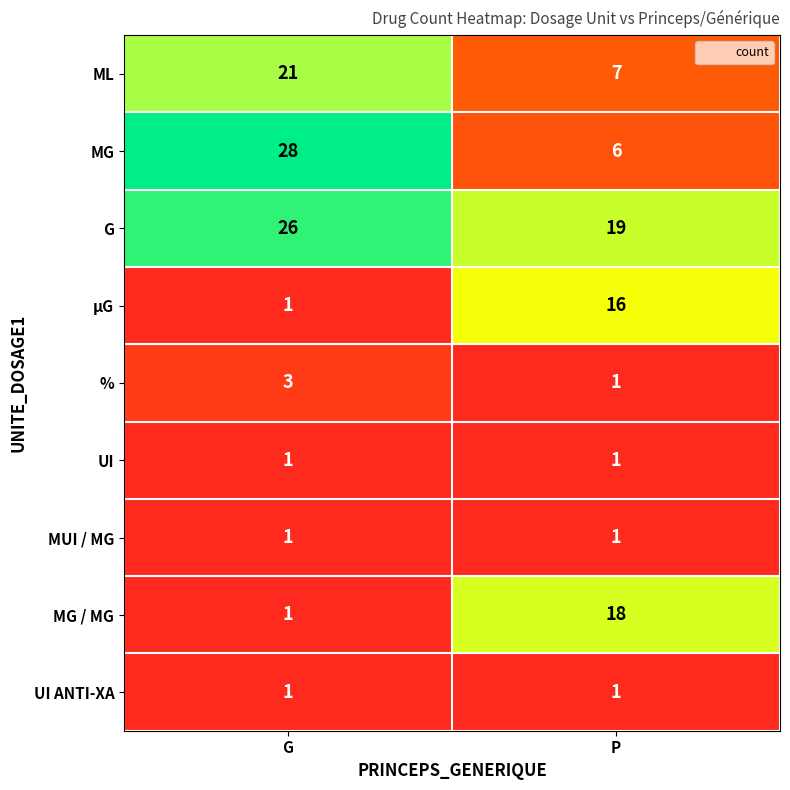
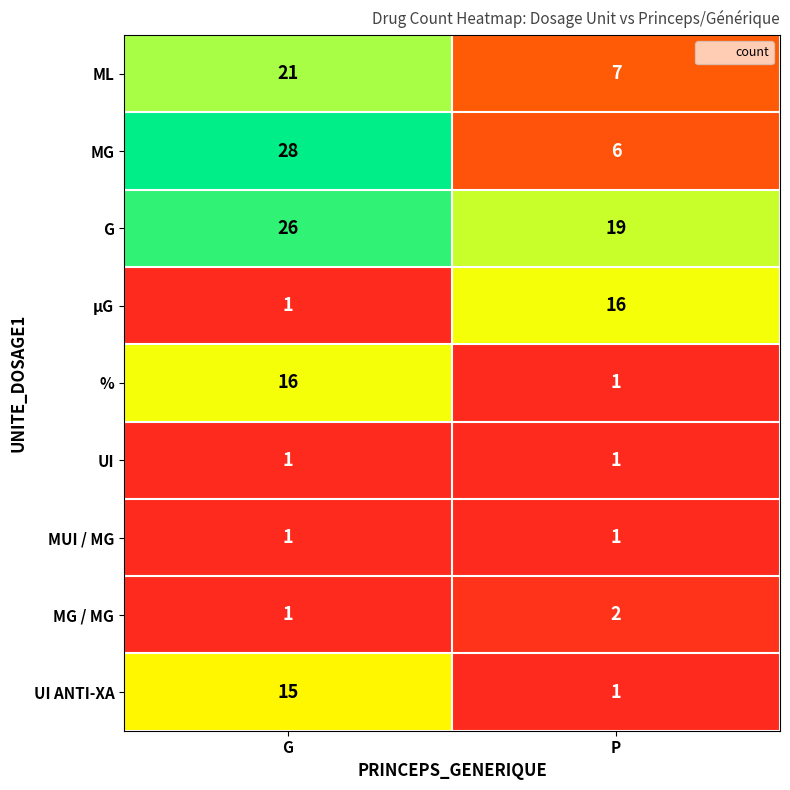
  {
    "ML": {
      "G": 21,
      "P": 7
    },
    "MG": {
      "G": 28,
      "P": 6
    },
    "G": {
      "G": 26,
      "P": 19
    },
    "µG": {
      "G": 1,
      "P": 16
    },
    "%": {
-     "G": 3,
+     "G": 16,
      "P": 1
    },
    "UI": {
      "G": 1,
      "P": 1
    },
    "MUI / MG": {
      "G": 1,
      "P": 1
    },
    "MG / MG": {
      "G": 1,
-     "P": 18
+     "P": 2
    },
    "UI ANTI-XA": {
-     "G": 1,
+     "G": 15,
      "P": 1
    }
  }
